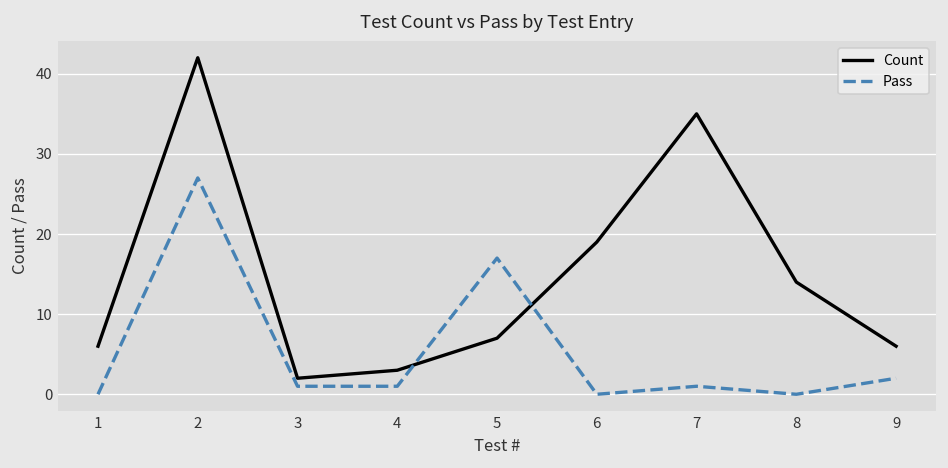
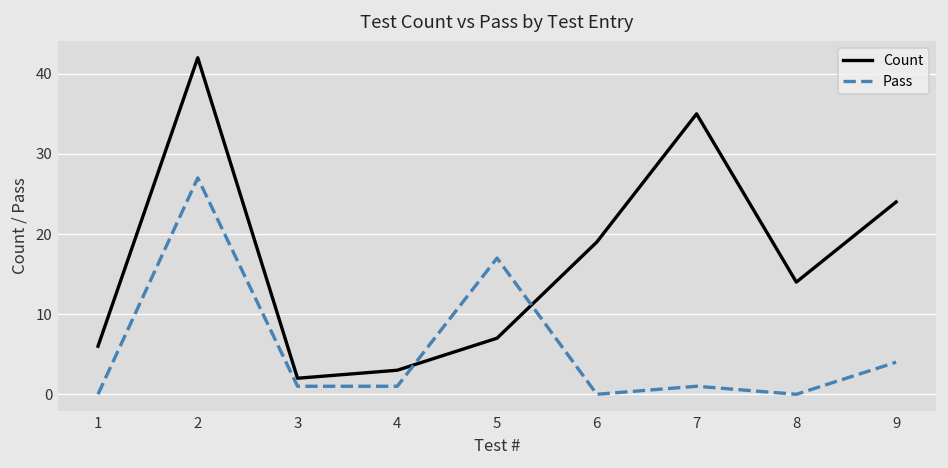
  {
    "Count": {
      "1": 6,
      "2": 42,
      "3": 2,
      "4": 3,
      "5": 7,
      "6": 19,
      "7": 35,
      "8": 14,
-     "9": 6
+     "9": 24
    },
    "Pass": {
      "1": 0,
      "2": 27,
      "3": 1,
      "4": 1,
      "5": 17,
      "6": 0,
      "7": 1,
      "8": 0,
-     "9": 2
+     "9": 4
    }
  }
